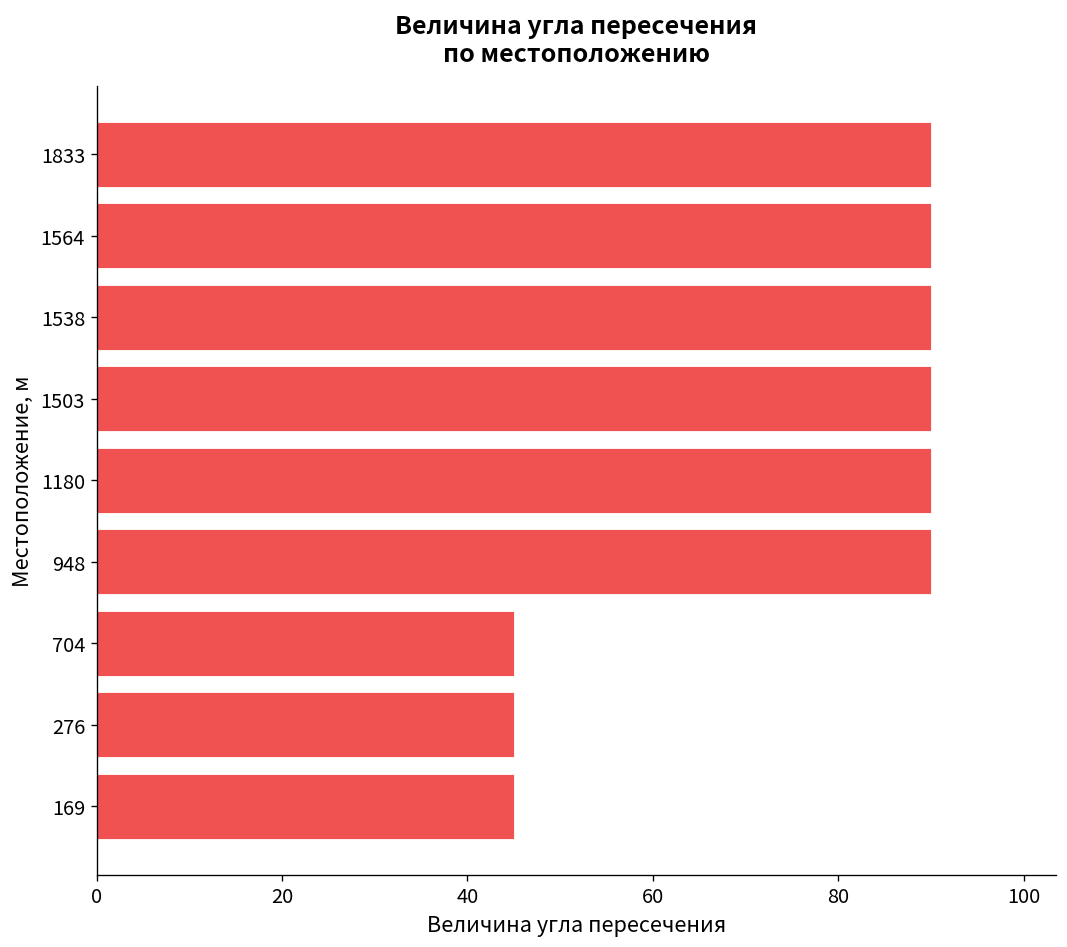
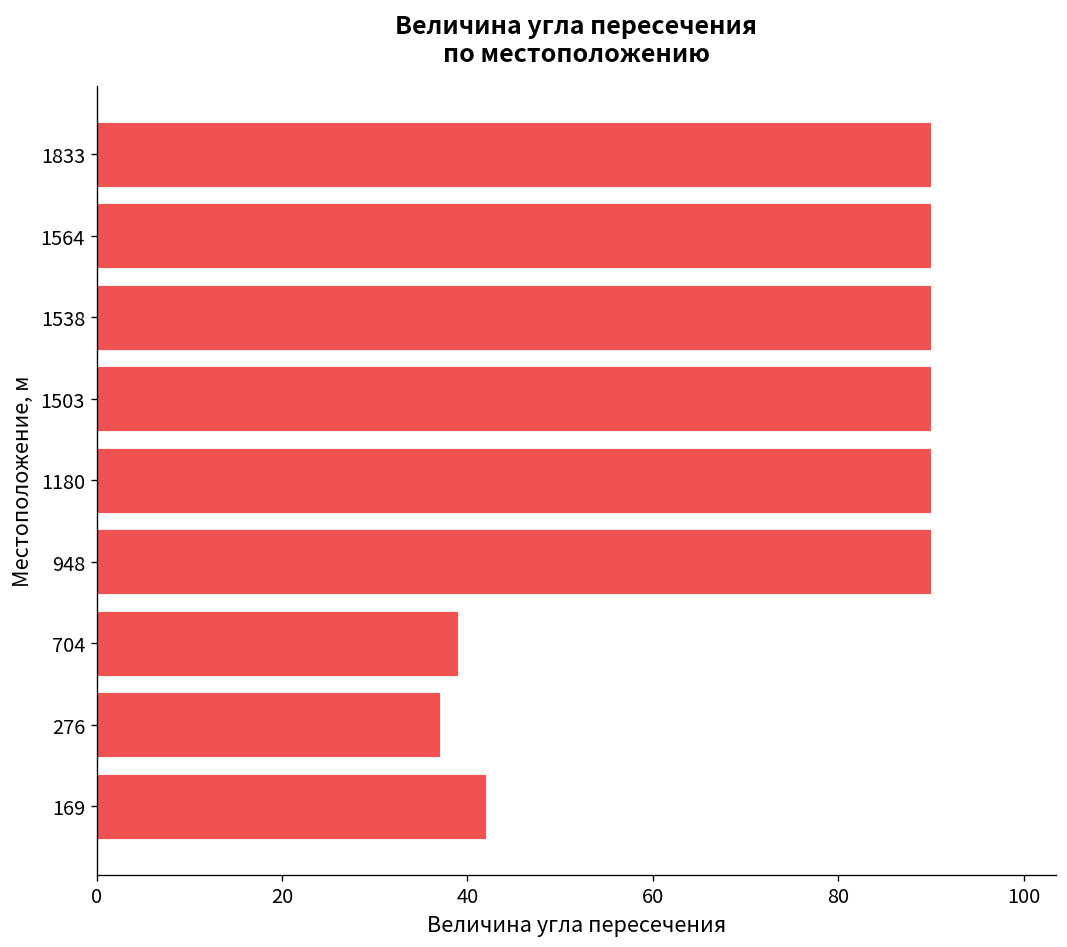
  {
    "1833": 90,
    "1564": 90,
    "1538": 90,
    "1503": 90,
    "1180": 90,
    "948": 90,
-   "704": 45,
-   "276": 45,
-   "169": 45
+   "704": 39,
+   "276": 37,
+   "169": 42
  }
